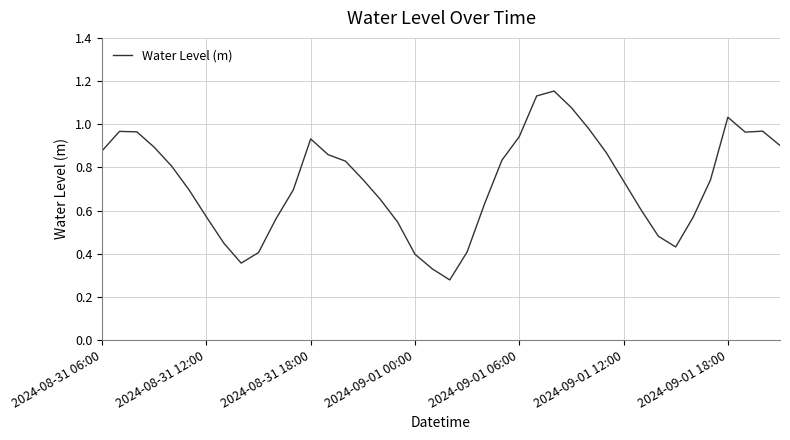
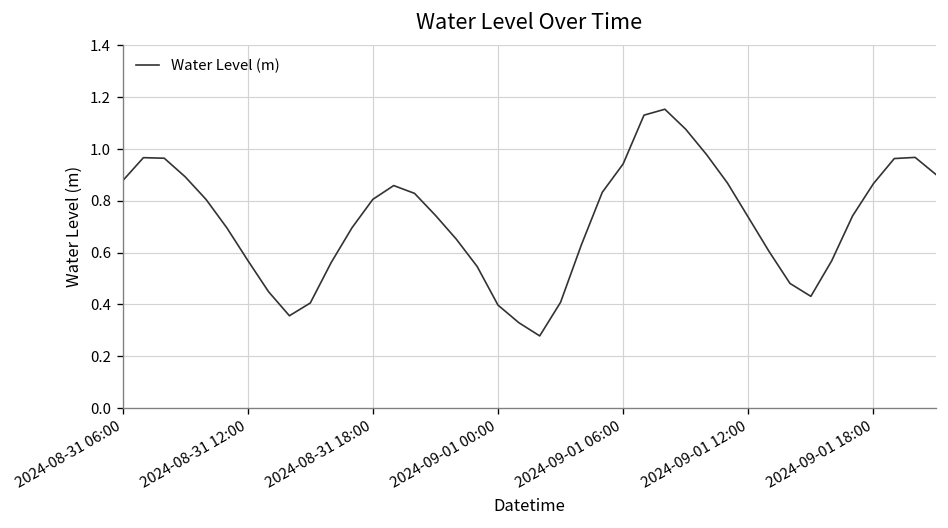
  {
    "2024-08-31 06:00": 0.88,
    "2024-08-31 12:00": 0.57,
-   "2024-08-31 18:00": 0.93,
+   "2024-08-31 18:00": 0.81,
    "2024-09-01 00:00": 0.40,
    "2024-09-01 06:00": 0.94,
    "2024-09-01 12:00": 0.74,
-   "2024-09-01 18:00": 1.03
+   "2024-09-01 18:00": 0.87
  }
